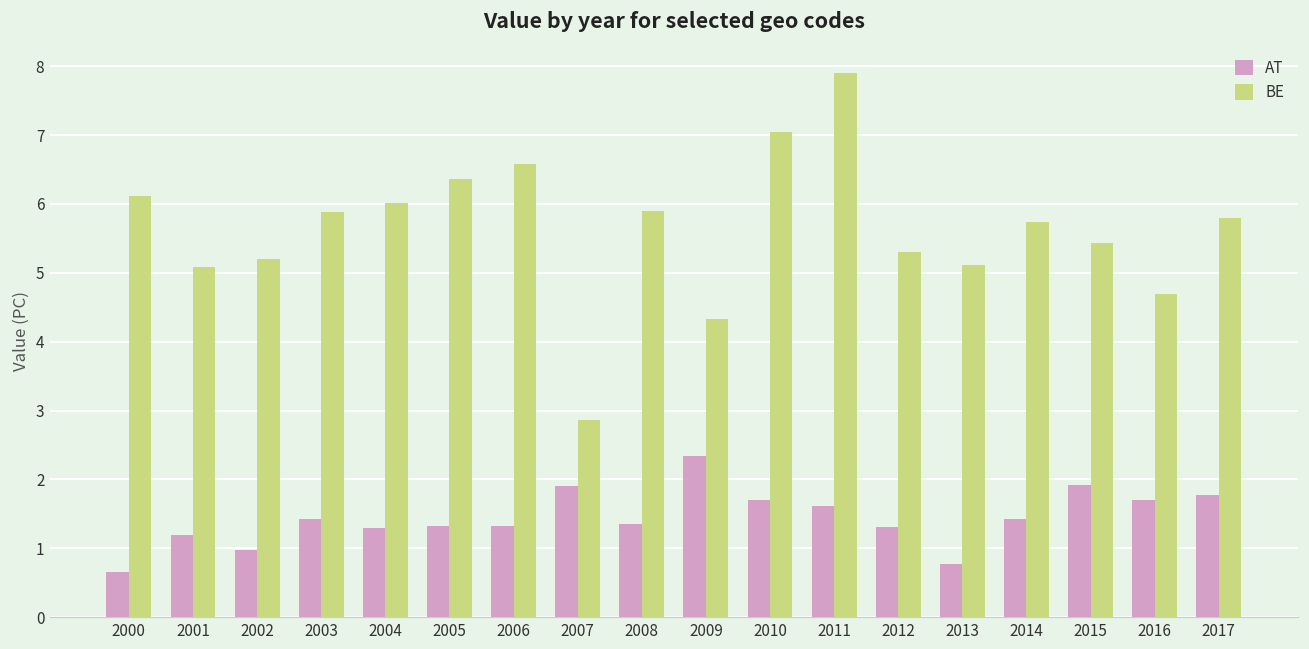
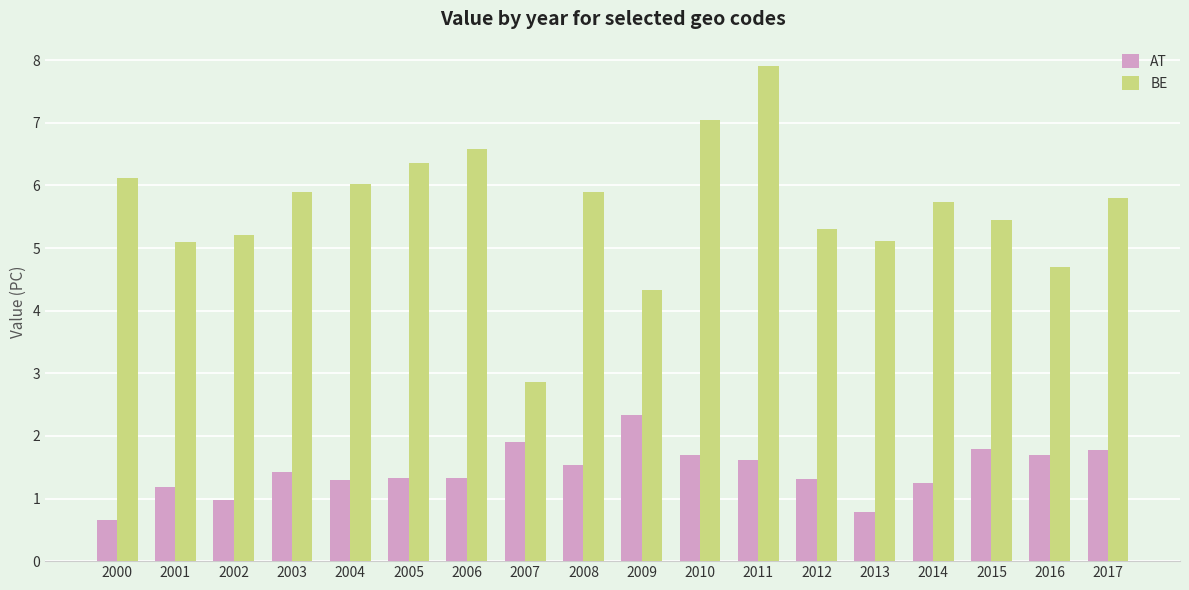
  {
    "AT": {
      "2000": 0.7,
      "2001": 1.2,
      "2002": 1.0,
      "2003": 1.4,
      "2004": 1.3,
      "2005": 1.3,
      "2006": 1.3,
      "2007": 1.9,
-     "2008": 1.4,
+     "2008": 1.5,
      "2009": 2.3,
      "2010": 1.7,
      "2011": 1.6,
      "2012": 1.3,
      "2013": 0.8,
-     "2014": 1.4,
-     "2015": 1.9,
+     "2014": 1.3,
+     "2015": 1.8,
      "2016": 1.7,
      "2017": 1.8
    },
    "BE": {
      "2000": 6.1,
      "2001": 5.1,
      "2002": 5.2,
      "2003": 5.9,
      "2004": 6.0,
      "2005": 6.4,
      "2006": 6.6,
      "2007": 2.9,
      "2008": 5.9,
      "2009": 4.3,
      "2010": 7.1,
      "2011": 7.9,
      "2012": 5.3,
      "2013": 5.1,
      "2014": 5.7,
      "2015": 5.4,
      "2016": 4.7,
      "2017": 5.8
    }
  }
